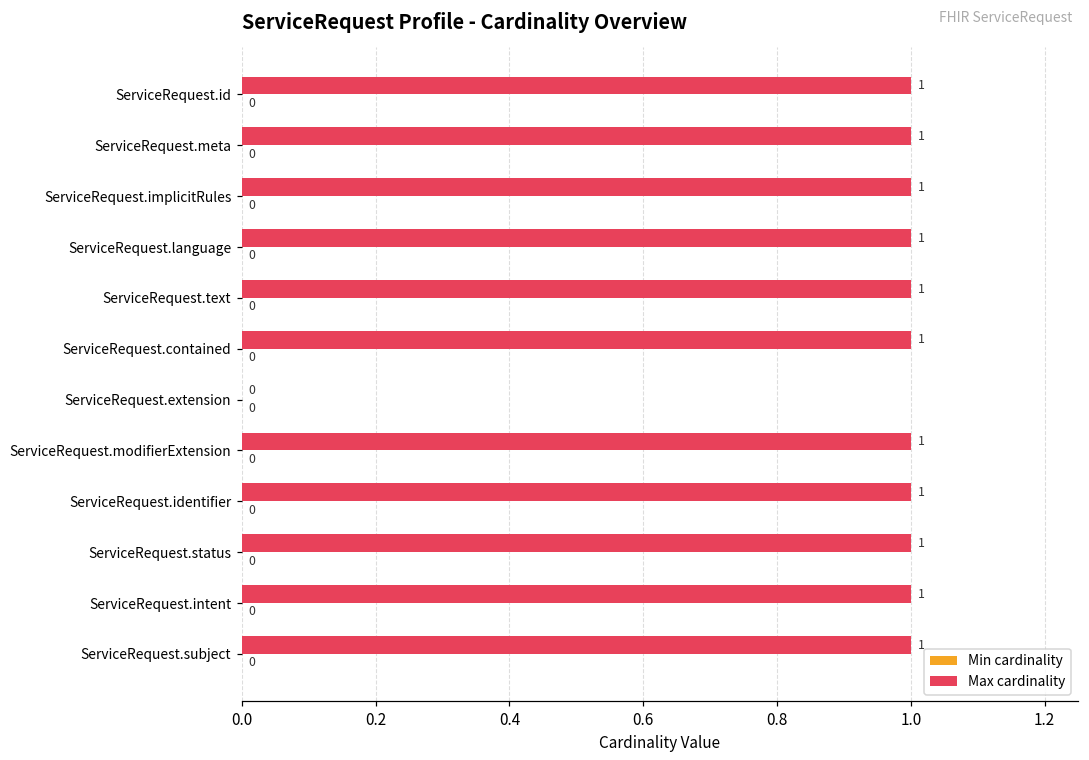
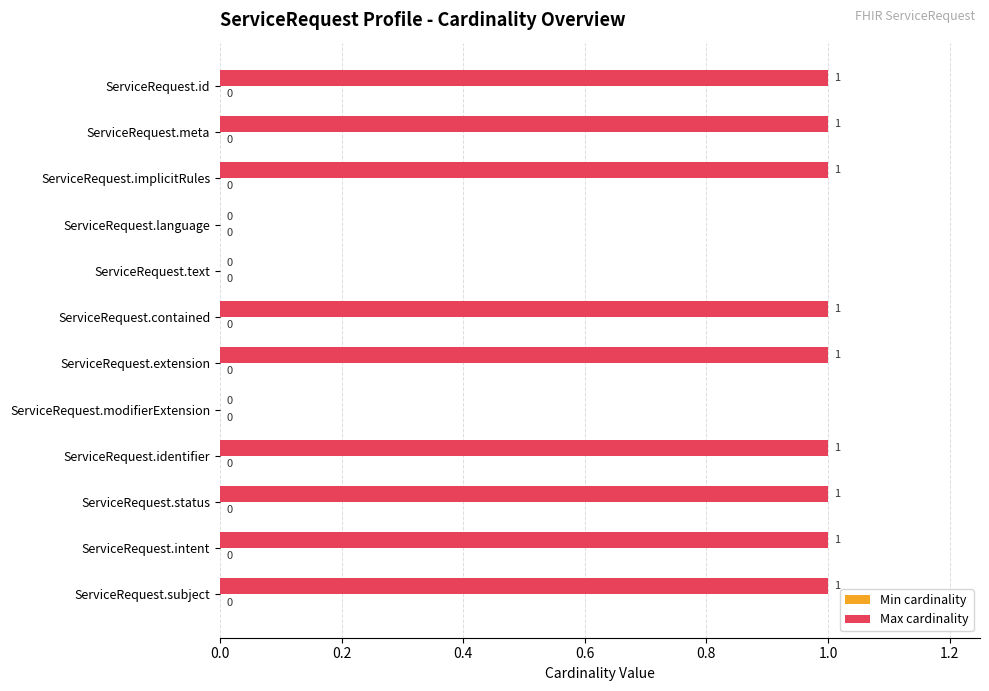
  {
    "Min cardinality": {
      "ServiceRequest.id": 0,
      "ServiceRequest.meta": 0,
      "ServiceRequest.implicitRules": 0,
      "ServiceRequest.language": 0,
      "ServiceRequest.text": 0,
      "ServiceRequest.contained": 0,
      "ServiceRequest.extension": 0,
      "ServiceRequest.modifierExtension": 0,
      "ServiceRequest.identifier": 0,
      "ServiceRequest.status": 0,
      "ServiceRequest.intent": 0,
      "ServiceRequest.subject": 0
    },
    "Max cardinality": {
      "ServiceRequest.id": 1,
      "ServiceRequest.meta": 1,
      "ServiceRequest.implicitRules": 1,
-     "ServiceRequest.language": 1,
-     "ServiceRequest.text": 1,
+     "ServiceRequest.language": 0,
+     "ServiceRequest.text": 0,
      "ServiceRequest.contained": 1,
-     "ServiceRequest.extension": 0,
-     "ServiceRequest.modifierExtension": 1,
+     "ServiceRequest.extension": 1,
+     "ServiceRequest.modifierExtension": 0,
      "ServiceRequest.identifier": 1,
      "ServiceRequest.status": 1,
      "ServiceRequest.intent": 1,
      "ServiceRequest.subject": 1
    }
  }
